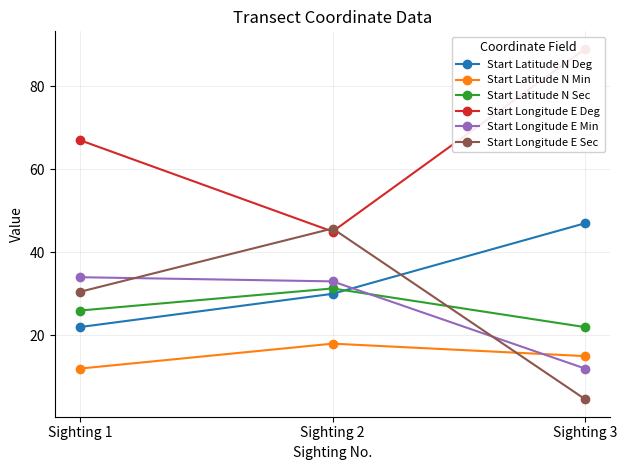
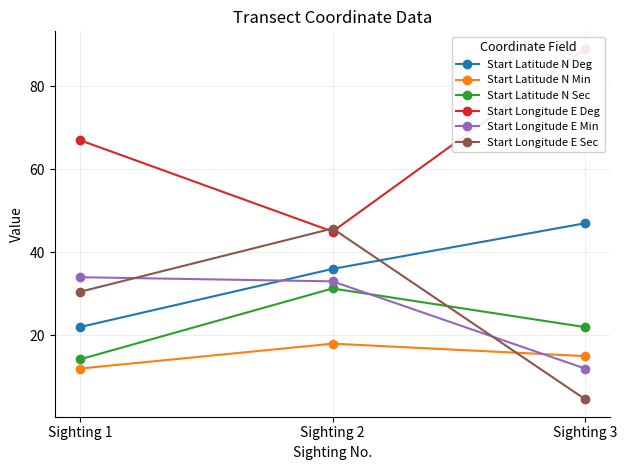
  {
    "Start Latitude N Deg": {
      "Sighting 1": 22,
-     "Sighting 2": 30,
+     "Sighting 2": 36,
      "Sighting 3": 47
    },
    "Start Latitude N Min": {
      "Sighting 1": 12,
      "Sighting 2": 18,
      "Sighting 3": 15
    },
    "Start Latitude N Sec": {
-     "Sighting 1": 26,
+     "Sighting 1": 14,
      "Sighting 2": 31,
      "Sighting 3": 22
    },
    "Start Longitude E Deg": {
      "Sighting 1": 67,
      "Sighting 2": 45
    },
    "Start Longitude E Min": {
      "Sighting 1": 34,
      "Sighting 2": 33,
      "Sighting 3": 12
    },
    "Start Longitude E Sec": {
      "Sighting 1": 30,
      "Sighting 2": 46,
      "Sighting 3": 5
    }
  }
